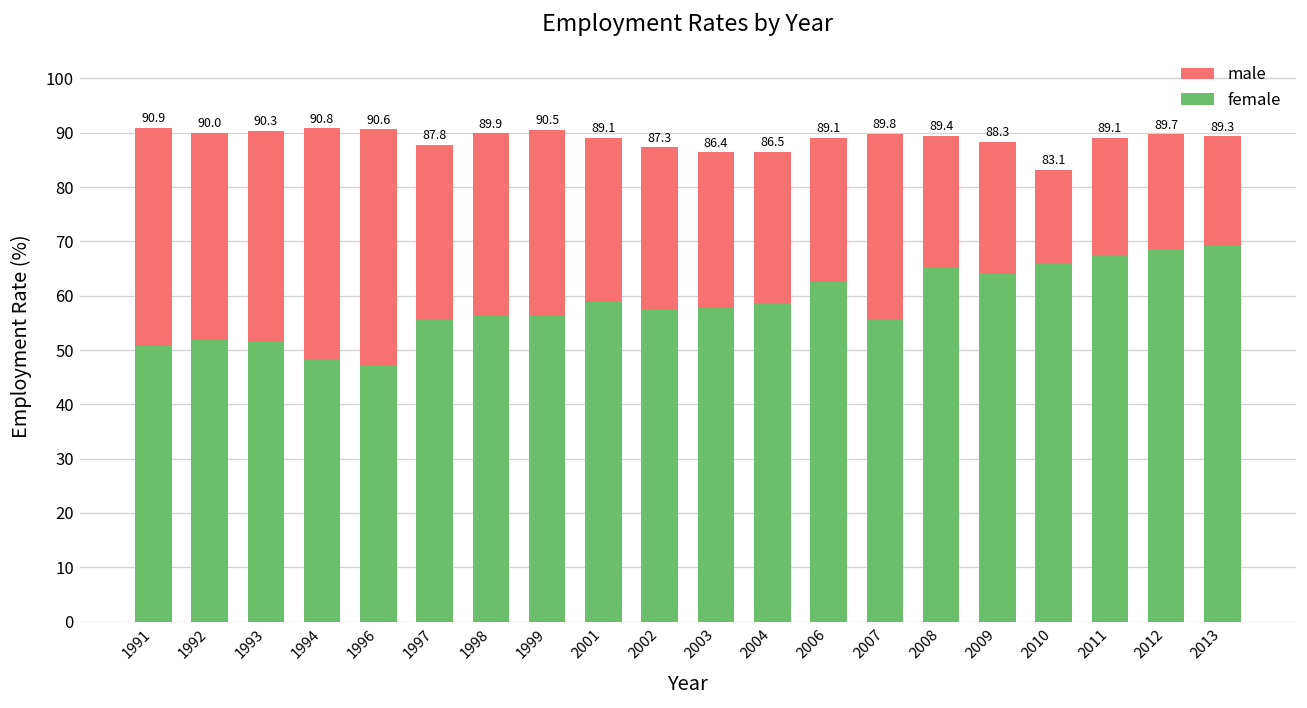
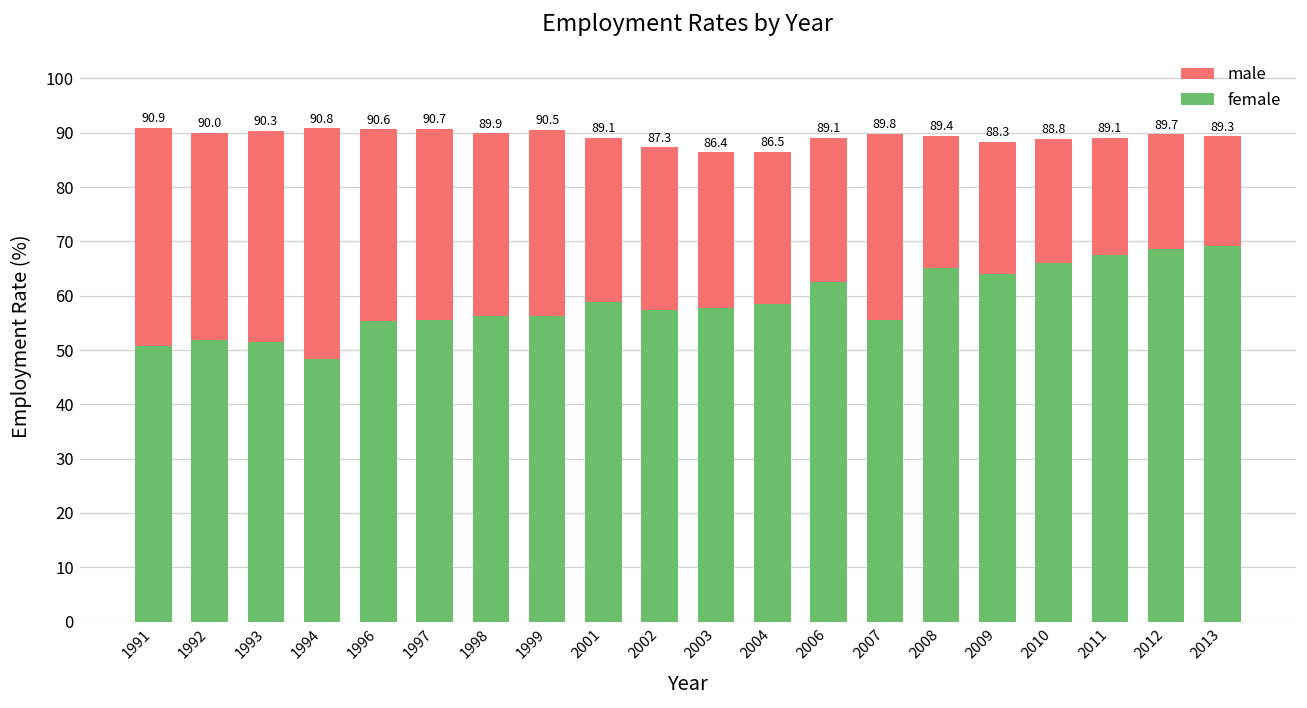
  {
    "male": {
      "1991": 90.9,
      "1992": 90.0,
      "1993": 90.3,
      "1994": 90.8,
      "1996": 90.6,
-     "1997": 87.8,
+     "1997": 90.7,
      "1998": 89.9,
      "1999": 90.5,
      "2001": 89.1,
      "2002": 87.3,
      "2003": 86.4,
      "2004": 86.5,
      "2006": 89.1,
      "2007": 89.8,
      "2008": 89.4,
      "2009": 88.3,
-     "2010": 83.1,
+     "2010": 88.8,
      "2011": 89.1,
      "2012": 89.7,
      "2013": 89.3
    },
    "female": {
-     "1996": 47
+     "1996": 55
    }
  }
